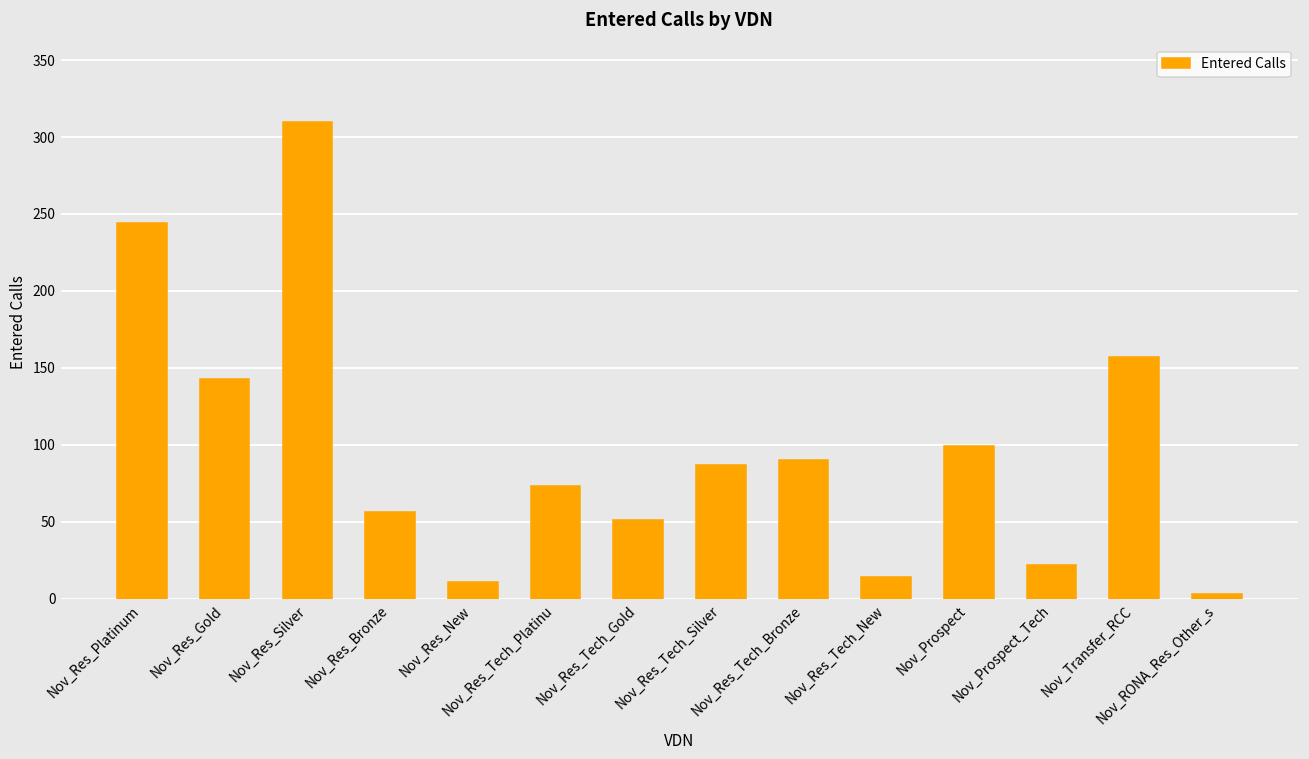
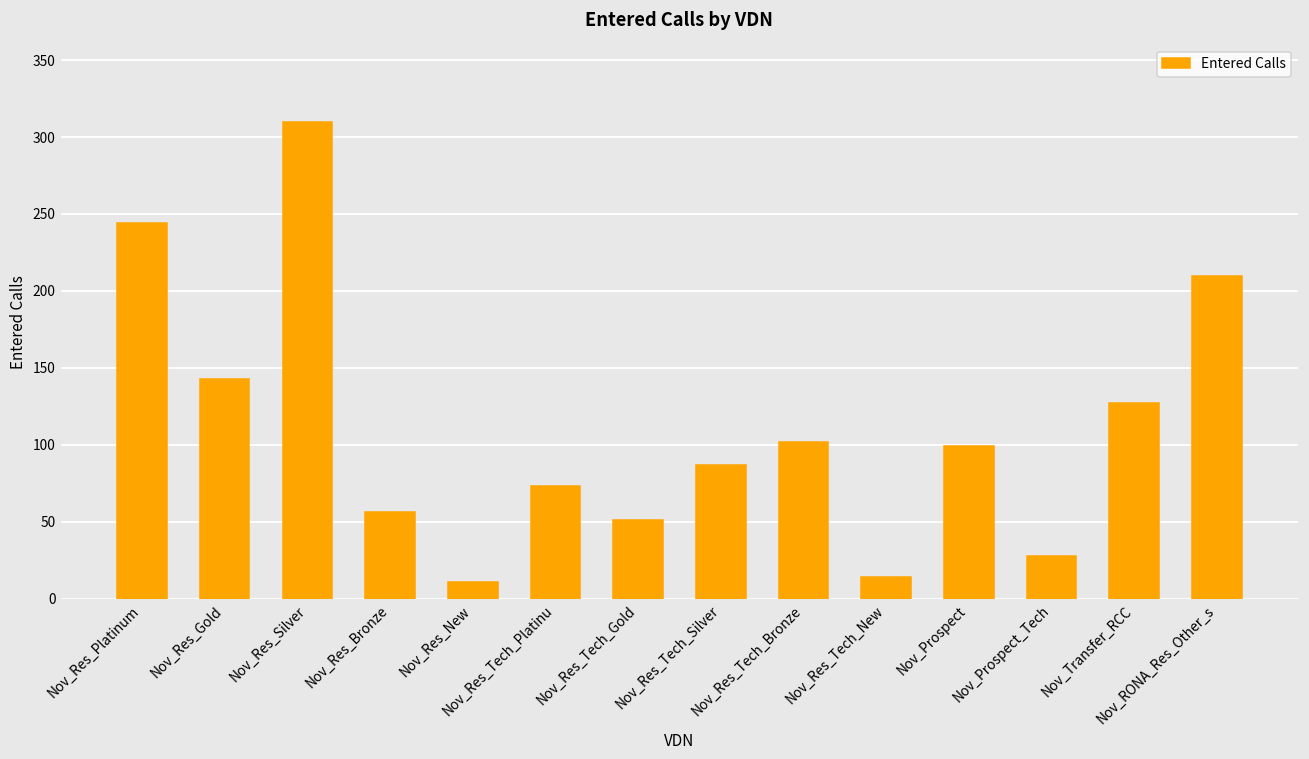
  {
    "Nov_Res_Platinum": 244,
    "Nov_Res_Gold": 143,
    "Nov_Res_Silver": 310,
    "Nov_Res_Bronze": 56,
    "Nov_Res_New": 11,
    "Nov_Res_Tech_Platinu": 73,
    "Nov_Res_Tech_Gold": 51,
    "Nov_Res_Tech_Silver": 87,
-   "Nov_Res_Tech_Bronze": 90,
+   "Nov_Res_Tech_Bronze": 102,
    "Nov_Res_Tech_New": 14,
    "Nov_Prospect": 99,
-   "Nov_Prospect_Tech": 22,
-   "Nov_Transfer_RCC": 157,
-   "Nov_RONA_Res_Other_s": 3
+   "Nov_Prospect_Tech": 28,
+   "Nov_Transfer_RCC": 127,
+   "Nov_RONA_Res_Other_s": 210
  }
